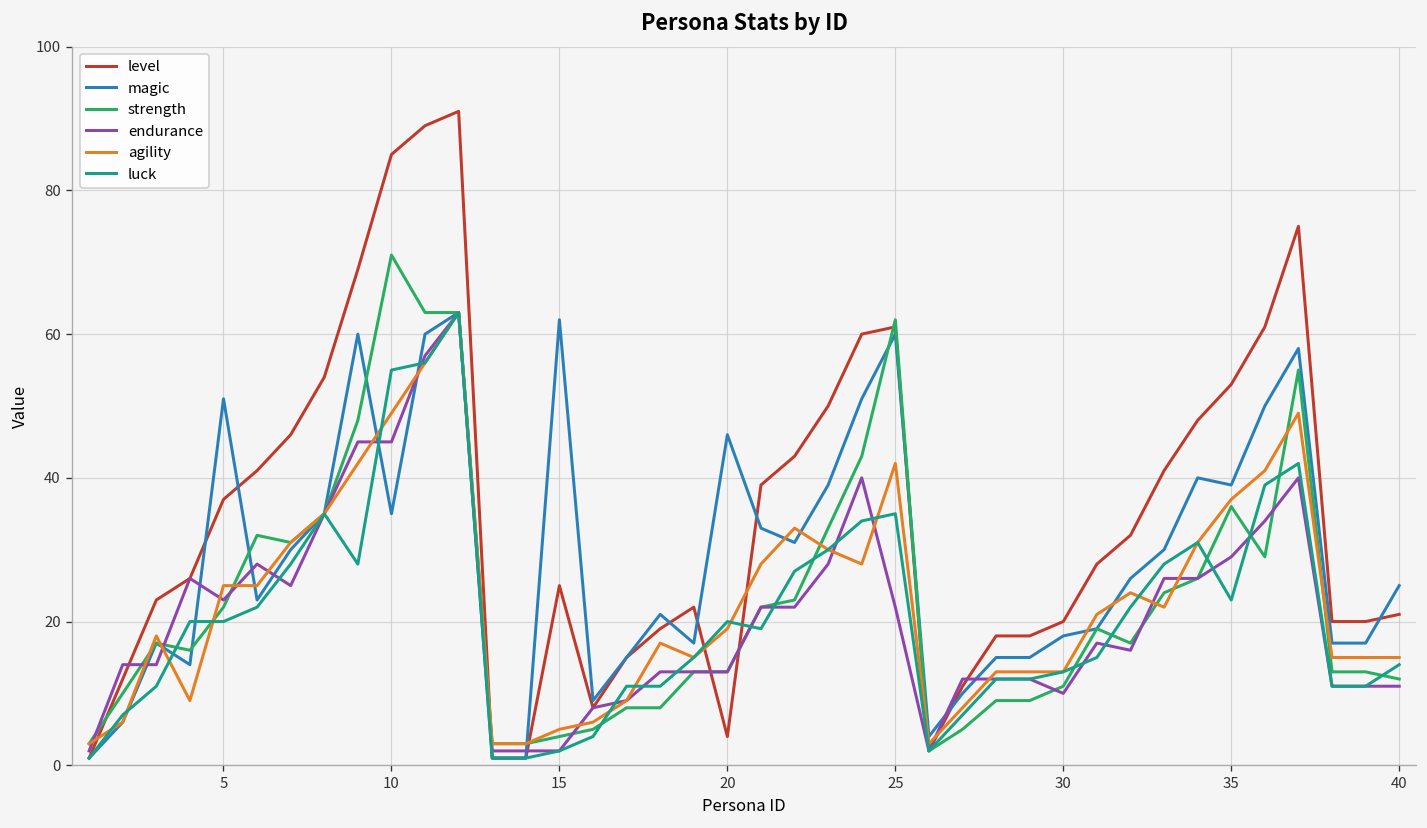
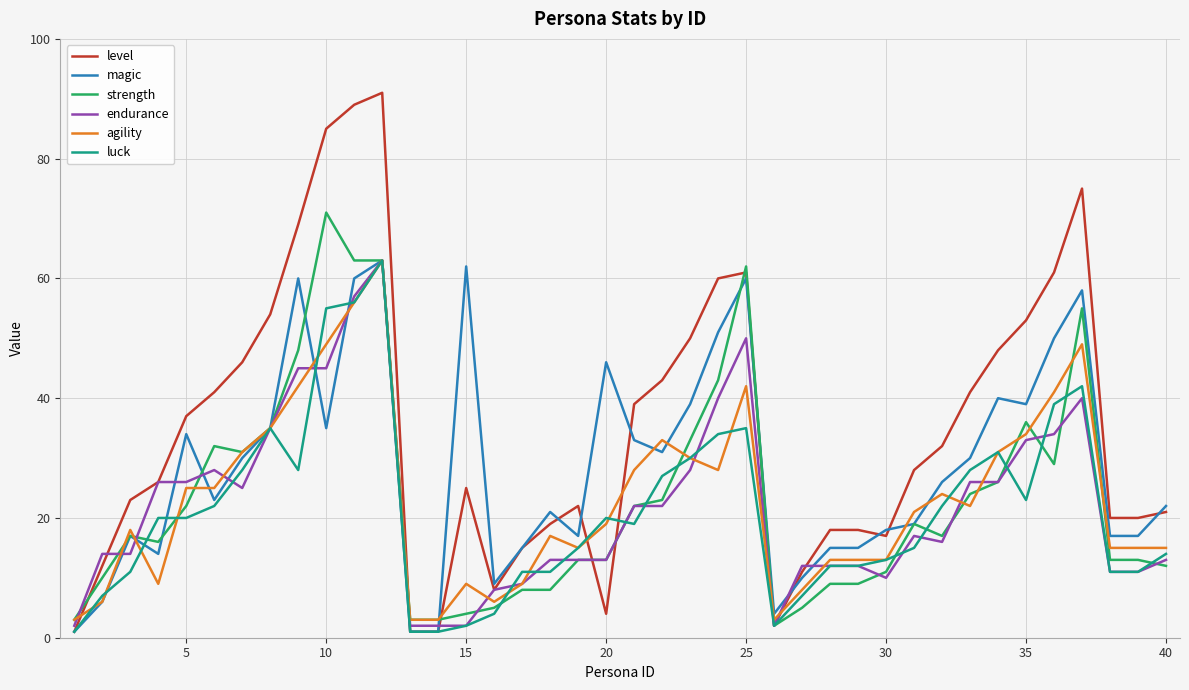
  {
    "level": {
      "5": 37,
      "10": 85,
      "15": 25,
      "20": 4,
      "25": 61,
-     "30": 20,
+     "30": 17,
      "35": 53,
      "40": 21
    },
    "magic": {
-     "5": 51,
+     "5": 34,
      "10": 35,
      "15": 62,
      "20": 46,
      "25": 60,
      "30": 18,
      "35": 39,
-     "40": 25
+     "40": 22
    },
    "endurance": {
-     "5": 23,
+     "5": 26,
      "10": 45,
-     "25": 22,
+     "25": 50,
      "30": 10,
-     "35": 29,
-     "40": 11
+     "35": 33,
+     "40": 13
    },
    "agility": {
      "5": 25,
      "10": 49,
-     "15": 5,
+     "15": 9,
      "20": 19,
      "25": 42,
-     "35": 37,
+     "35": 34,
      "40": 15
    }
  }
